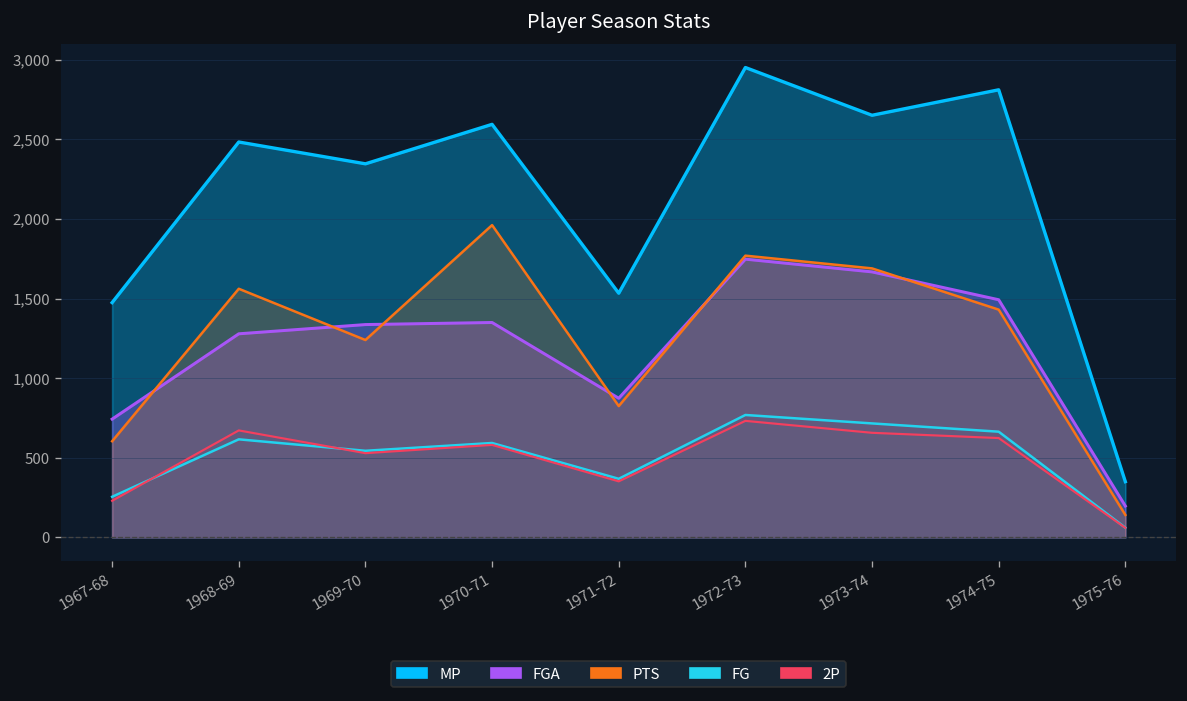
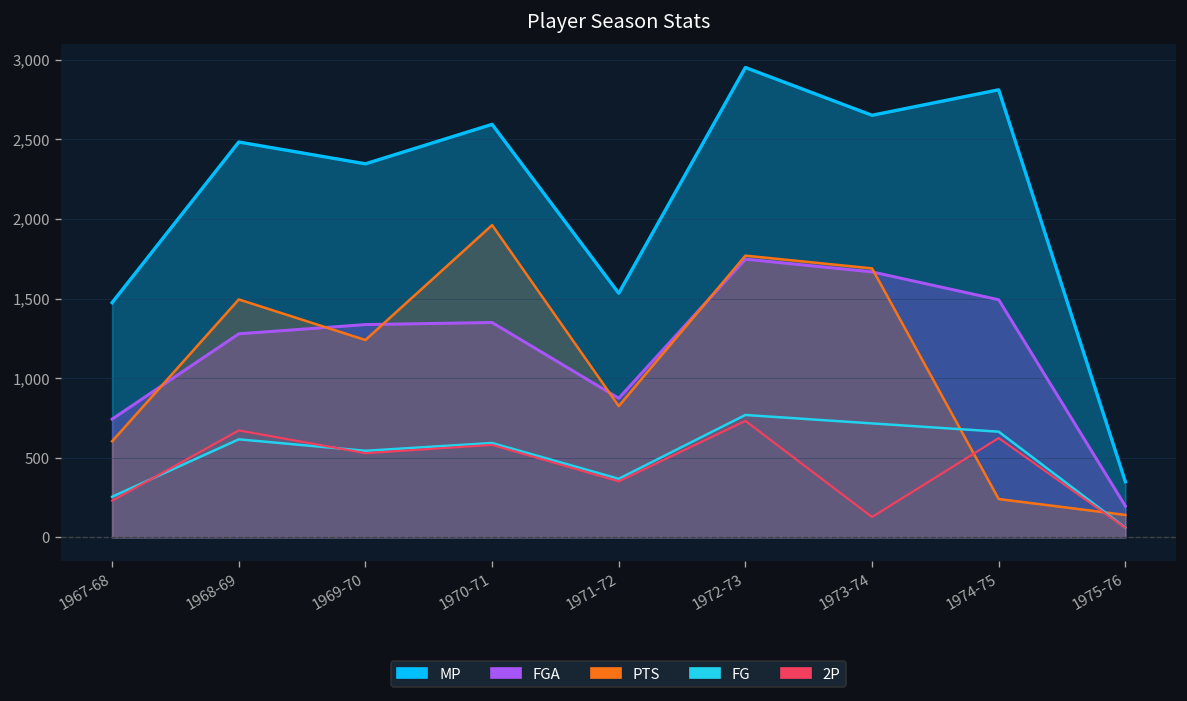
  {
    "FGA": {
      "1967-68": "740",
      "1968-69": "1,280",
      "1969-70": "1,340",
      "1970-71": "1,350",
      "1971-72": "870",
      "1972-73": "1,750",
      "1973-74": "1,670",
      "1974-75": "1,490",
      "1975-76": "200"
    },
    "PTS": {
      "1967-68": "600",
-     "1968-69": "1,560",
+     "1968-69": "1,500",
      "1969-70": "1,240",
      "1970-71": "1,960",
      "1971-72": "830",
      "1972-73": "1,770",
      "1973-74": "1,690",
-     "1974-75": "1,430",
+     "1974-75": "240",
      "1975-76": "140"
    },
    "2P": {
      "1967-68": "230",
      "1968-69": "670",
      "1972-73": "730",
-     "1973-74": "660",
+     "1973-74": "130",
      "1974-75": "620"
    }
  }
